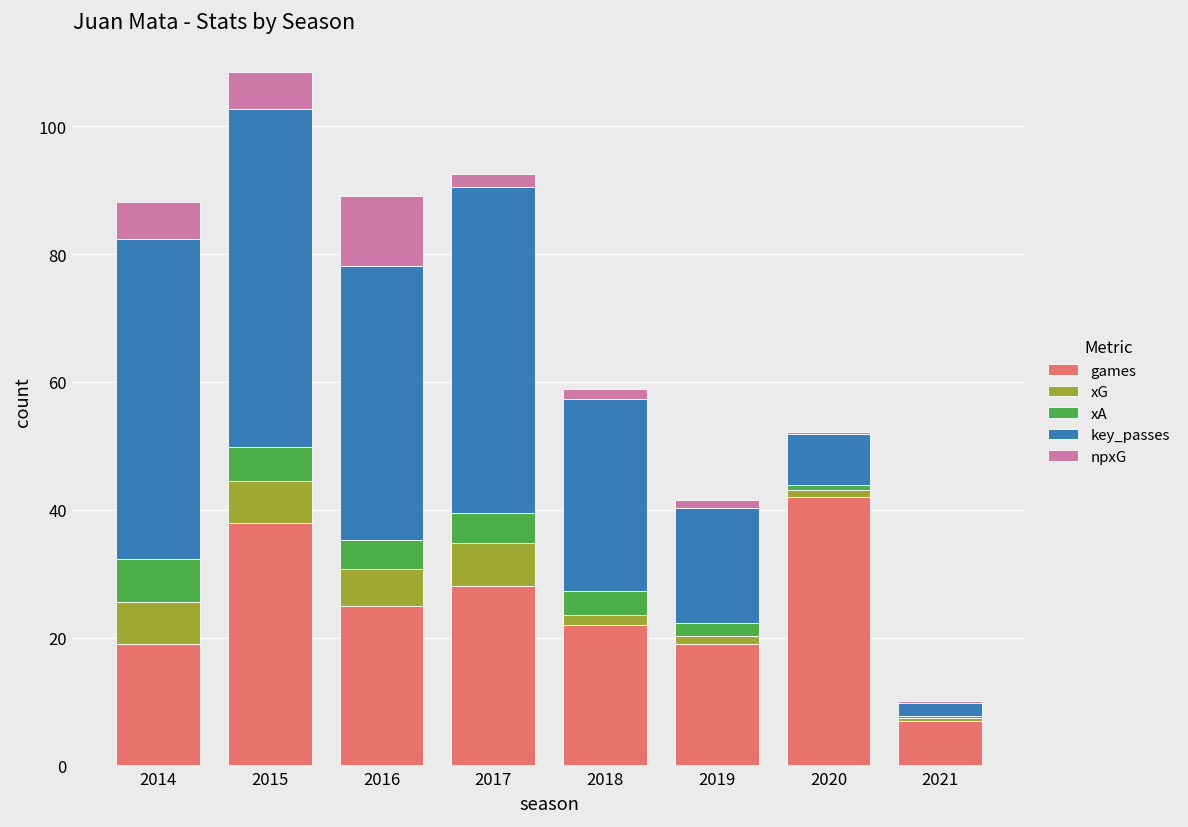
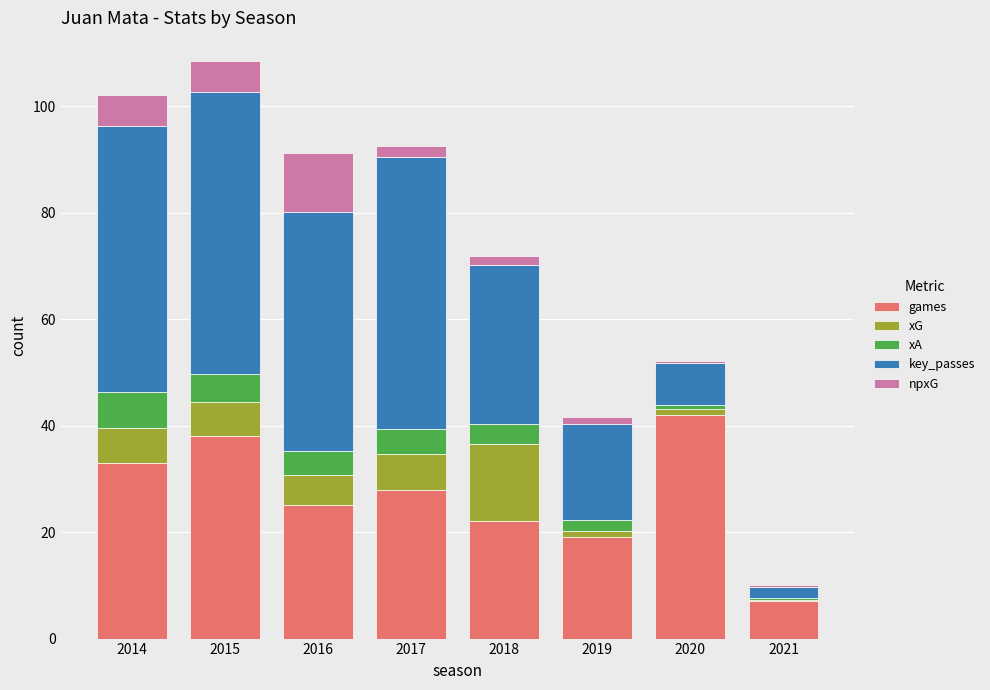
  {
    "games": {
-     "2014": 19,
+     "2014": 33,
      "2015": 38,
      "2016": 25,
      "2017": 28,
      "2018": 22,
      "2019": 19,
      "2020": 42,
      "2021": 7
    },
    "xG": {
      "2014": 7,
      "2015": 6,
      "2016": 6,
      "2017": 7,
-     "2018": 2,
+     "2018": 15,
      "2019": 1,
      "2020": 1
    },
    "xA": {
      "2014": 7,
      "2015": 5,
      "2016": 5,
      "2017": 5,
      "2018": 4,
      "2019": 2,
      "2020": 1
    },
    "key_passes": {
      "2014": 50,
      "2015": 53,
-     "2016": 43,
+     "2016": 45,
      "2017": 51,
      "2018": 30,
      "2019": 18,
      "2020": 8,
      "2021": 2
    },
    "npxG": {
      "2014": 6,
      "2015": 6,
      "2016": 11,
      "2017": 2,
      "2018": 2,
      "2019": 1
    }
  }
